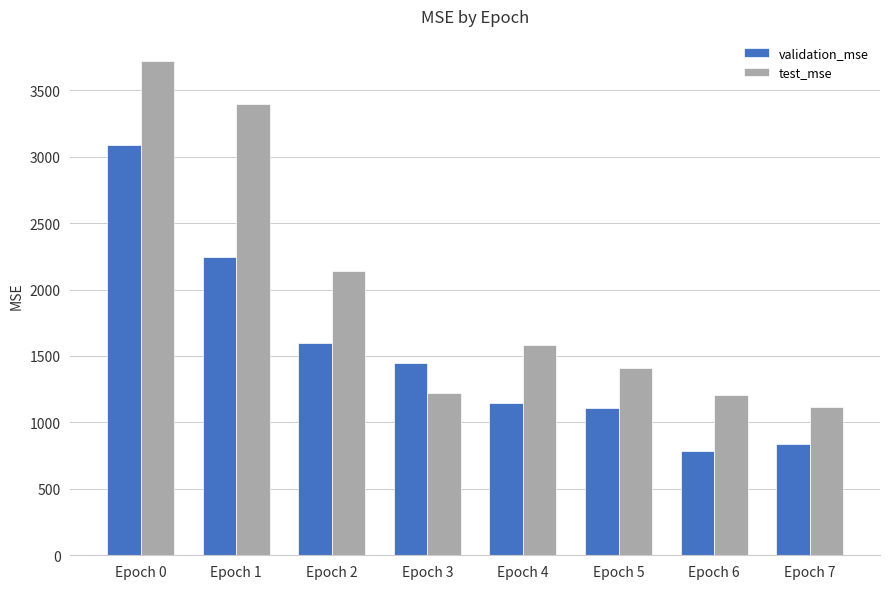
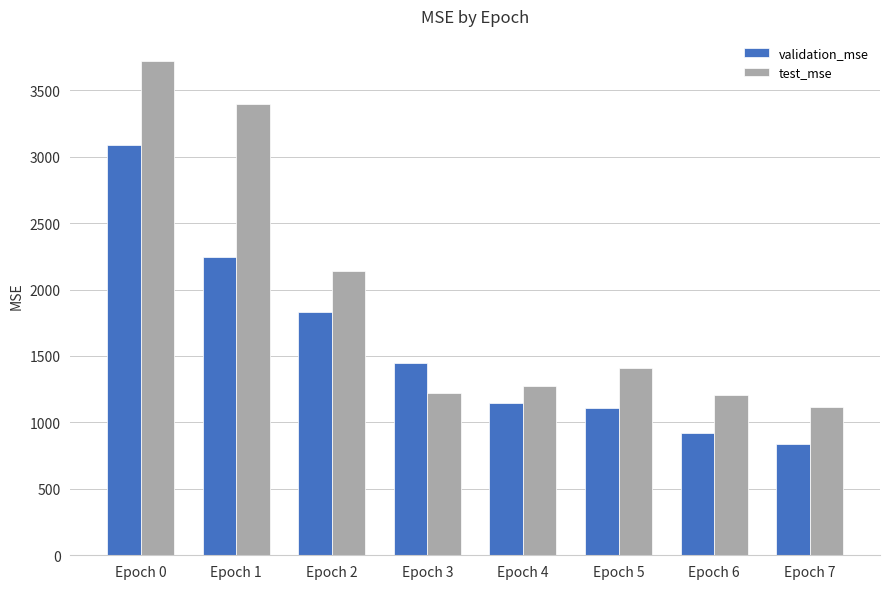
  {
    "validation_mse": {
      "Epoch 0": 3090,
      "Epoch 1": 2240,
-     "Epoch 2": 1600,
+     "Epoch 2": 1830,
      "Epoch 3": 1450,
      "Epoch 4": 1140,
      "Epoch 5": 1110,
-     "Epoch 6": 790,
+     "Epoch 6": 920,
      "Epoch 7": 840
    },
    "test_mse": {
      "Epoch 0": 3720,
      "Epoch 1": 3400,
      "Epoch 2": 2140,
      "Epoch 3": 1220,
-     "Epoch 4": 1590,
+     "Epoch 4": 1270,
      "Epoch 5": 1410,
      "Epoch 6": 1200,
      "Epoch 7": 1120
    }
  }
